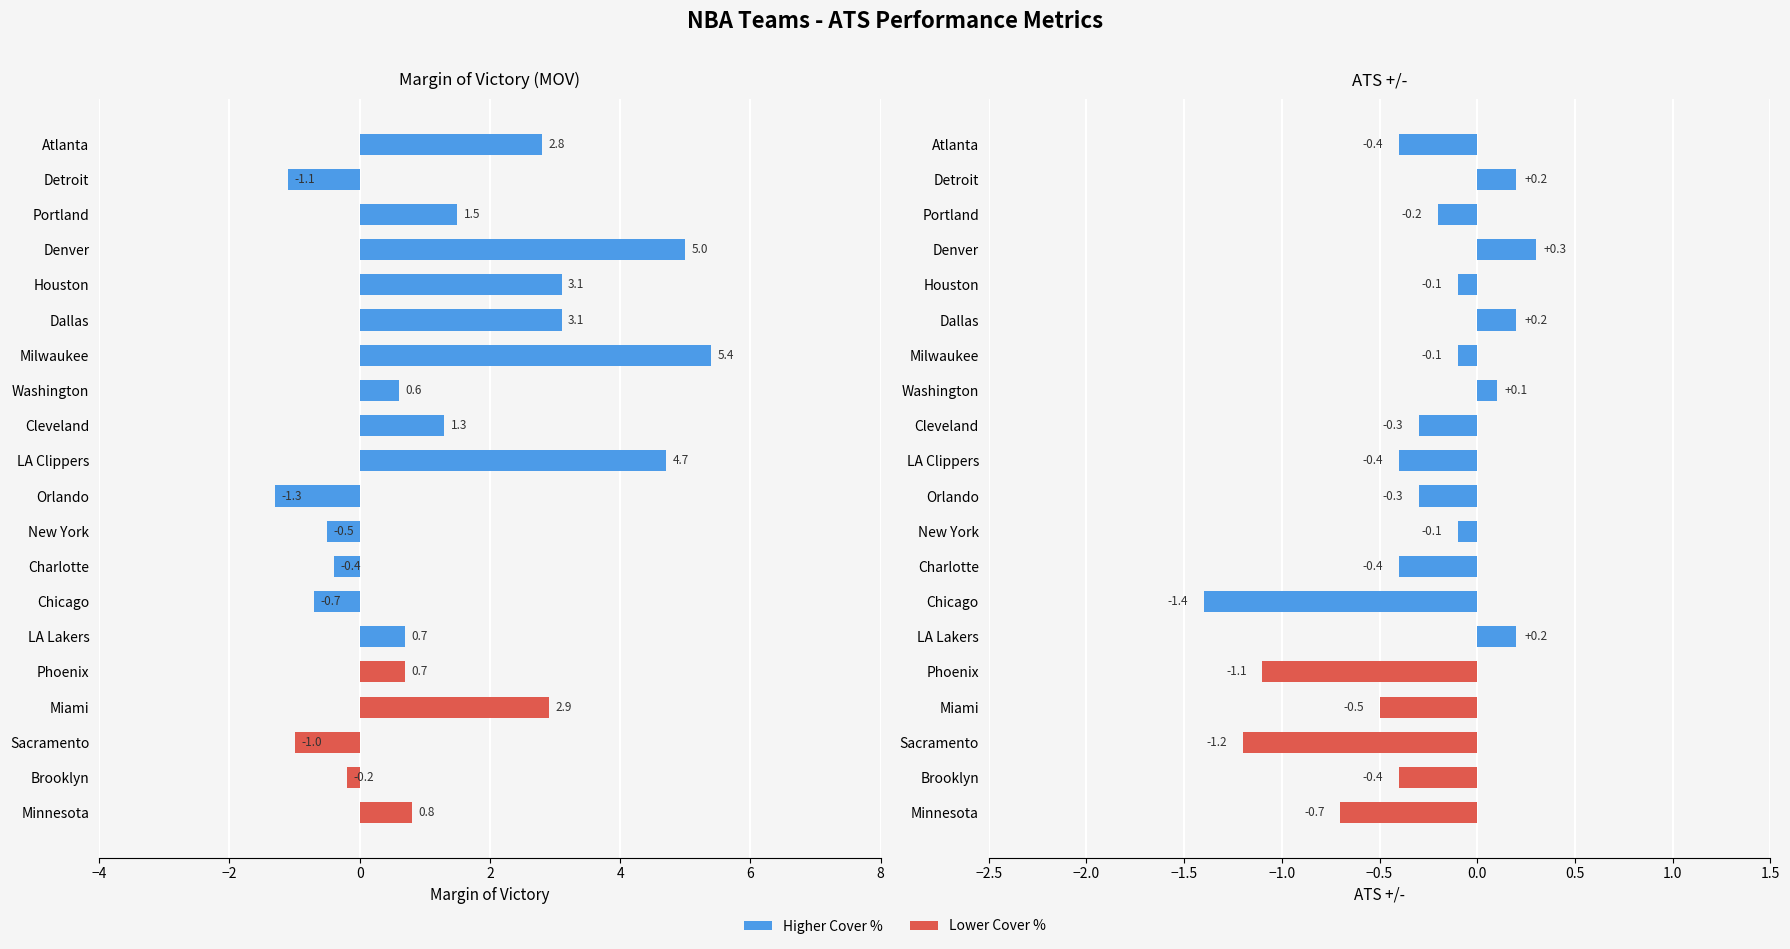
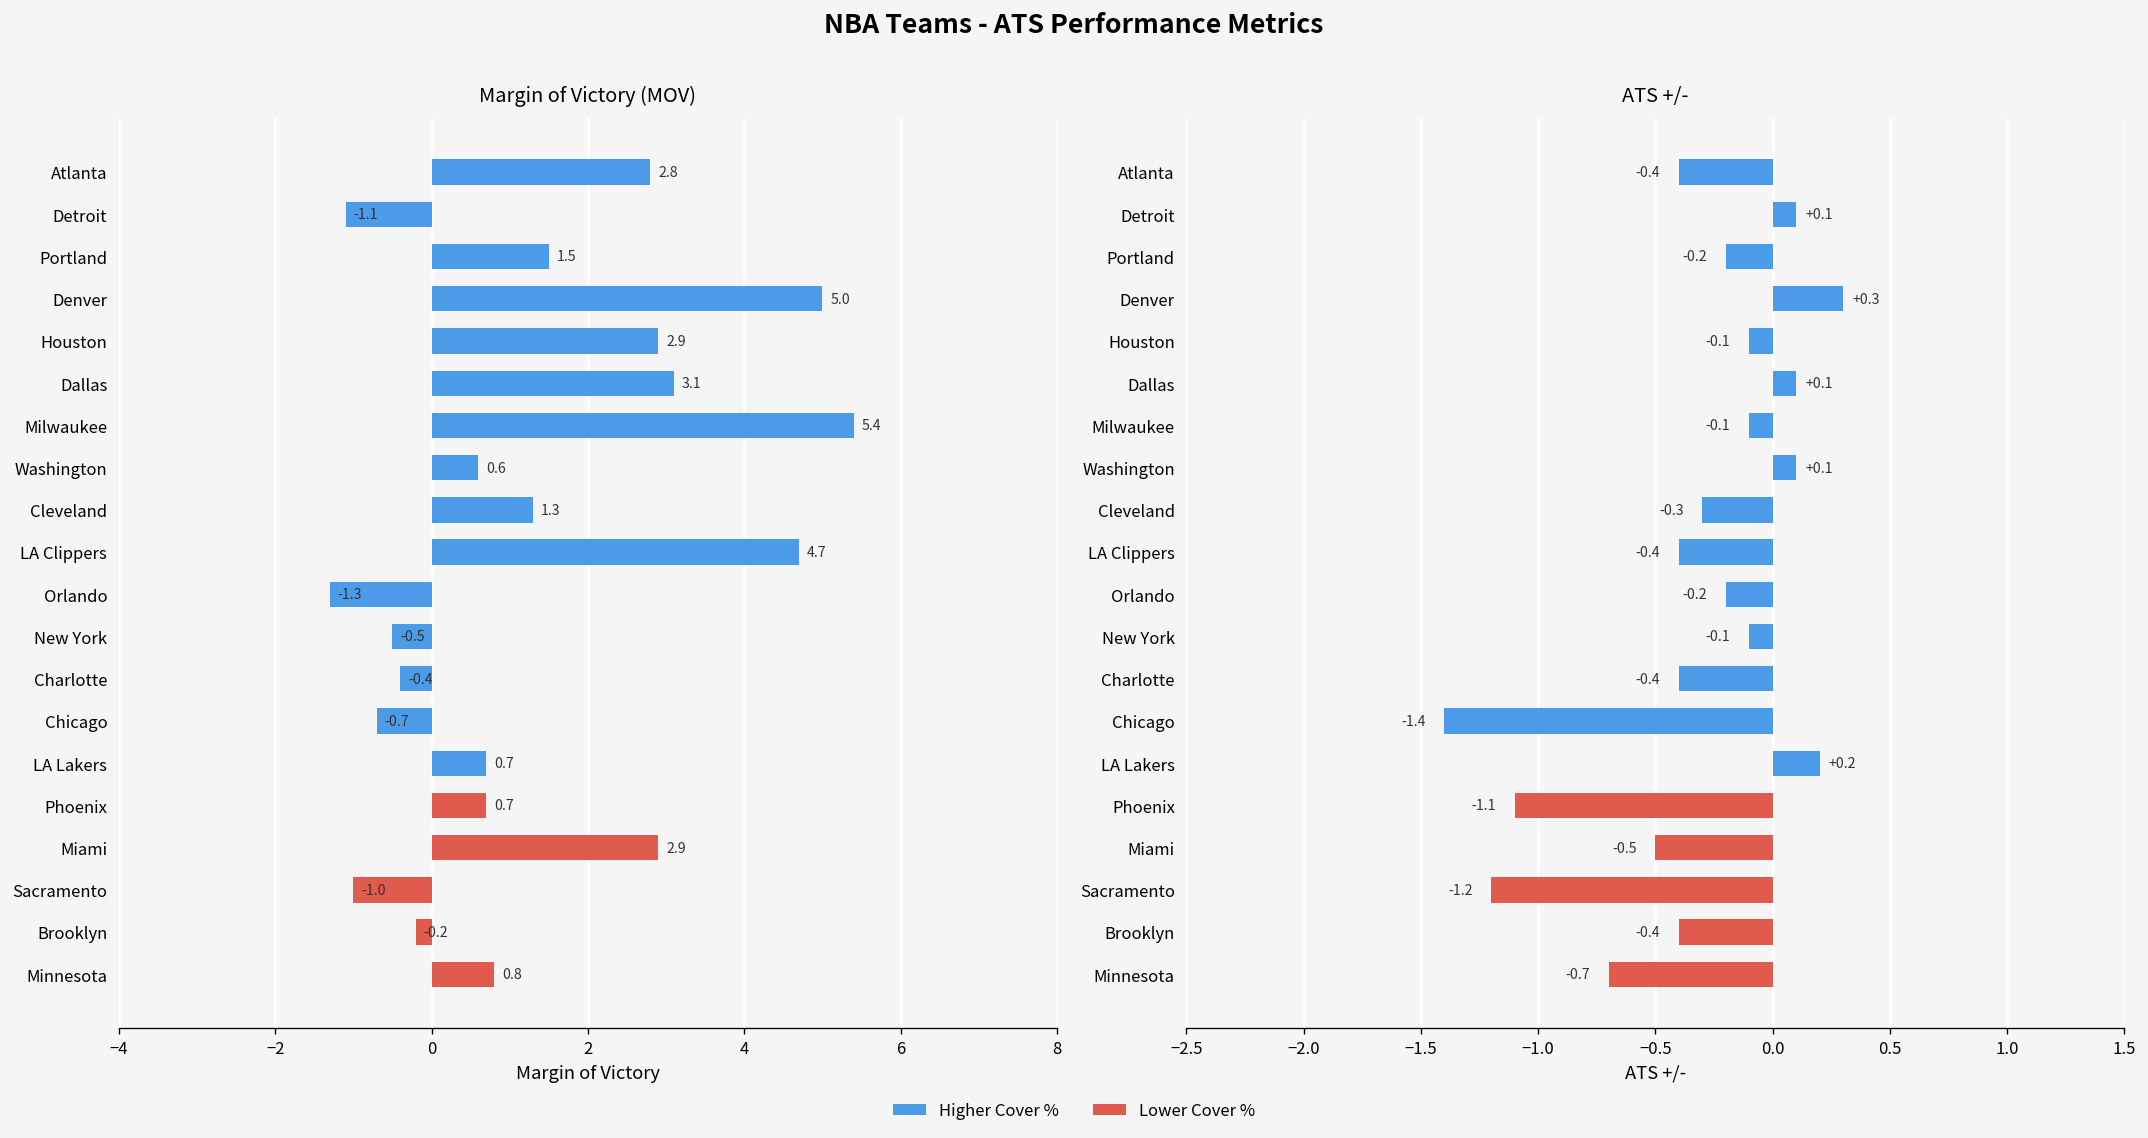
  {
    "Margin of Victory (MOV)": {
      "Atlanta": "2.8",
      "Detroit": "-1.1",
      "Portland": "1.5",
      "Denver": "5.0",
-     "Houston": "3.1",
+     "Houston": "2.9",
      "Dallas": "3.1",
      "Milwaukee": "5.4",
      "Washington": "0.6",
      "Cleveland": "1.3",
      "LA Clippers": "4.7",
      "Orlando": "-1.3",
      "New York": "-0.5",
      "Charlotte": "-0.4",
      "Chicago": "-0.7",
      "LA Lakers": "0.7",
      "Phoenix": "0.7",
      "Miami": "2.9",
      "Sacramento": "-1.0",
      "Brooklyn": "-0.2",
      "Minnesota": "0.8"
    },
    "ATS +/-": {
      "Atlanta": "-0.4",
-     "Detroit": "+0.2",
+     "Detroit": "+0.1",
      "Portland": "-0.2",
      "Denver": "+0.3",
      "Houston": "-0.1",
-     "Dallas": "+0.2",
+     "Dallas": "+0.1",
      "Milwaukee": "-0.1",
      "Washington": "+0.1",
      "Cleveland": "-0.3",
      "LA Clippers": "-0.4",
-     "Orlando": "-0.3",
+     "Orlando": "-0.2",
      "New York": "-0.1",
      "Charlotte": "-0.4",
      "Chicago": "-1.4",
      "LA Lakers": "+0.2",
      "Phoenix": "-1.1",
      "Miami": "-0.5",
      "Sacramento": "-1.2",
      "Brooklyn": "-0.4",
      "Minnesota": "-0.7"
    }
  }
